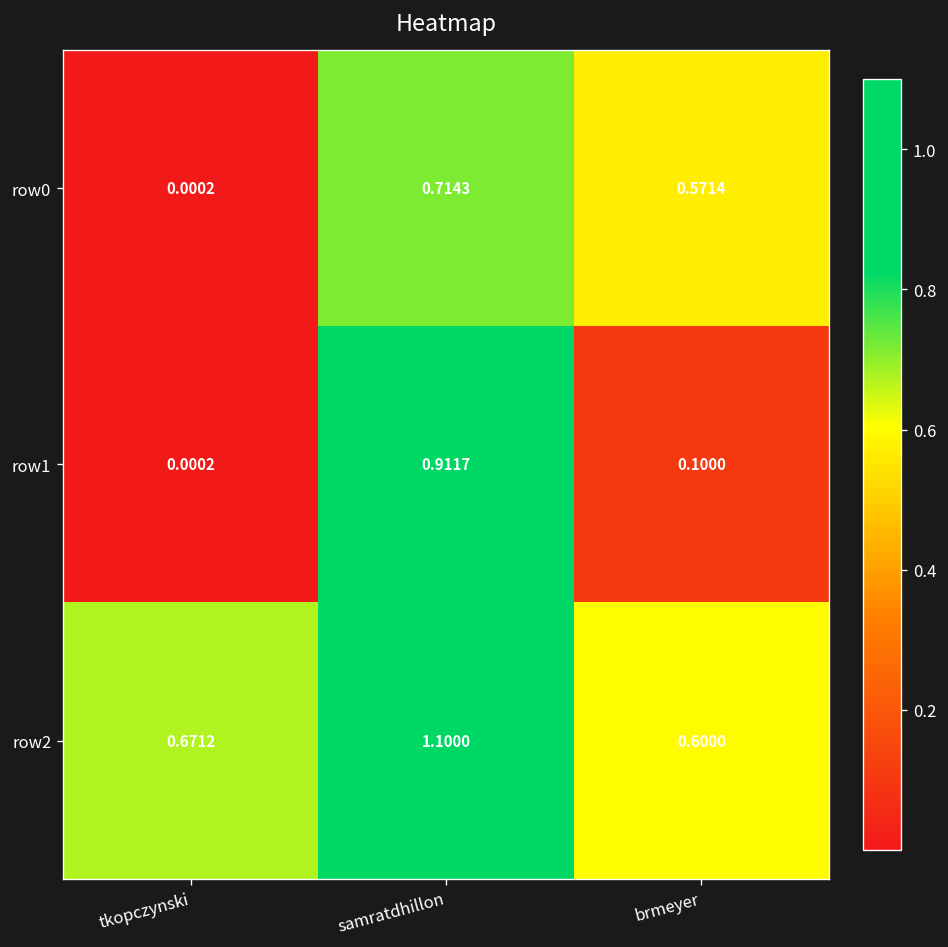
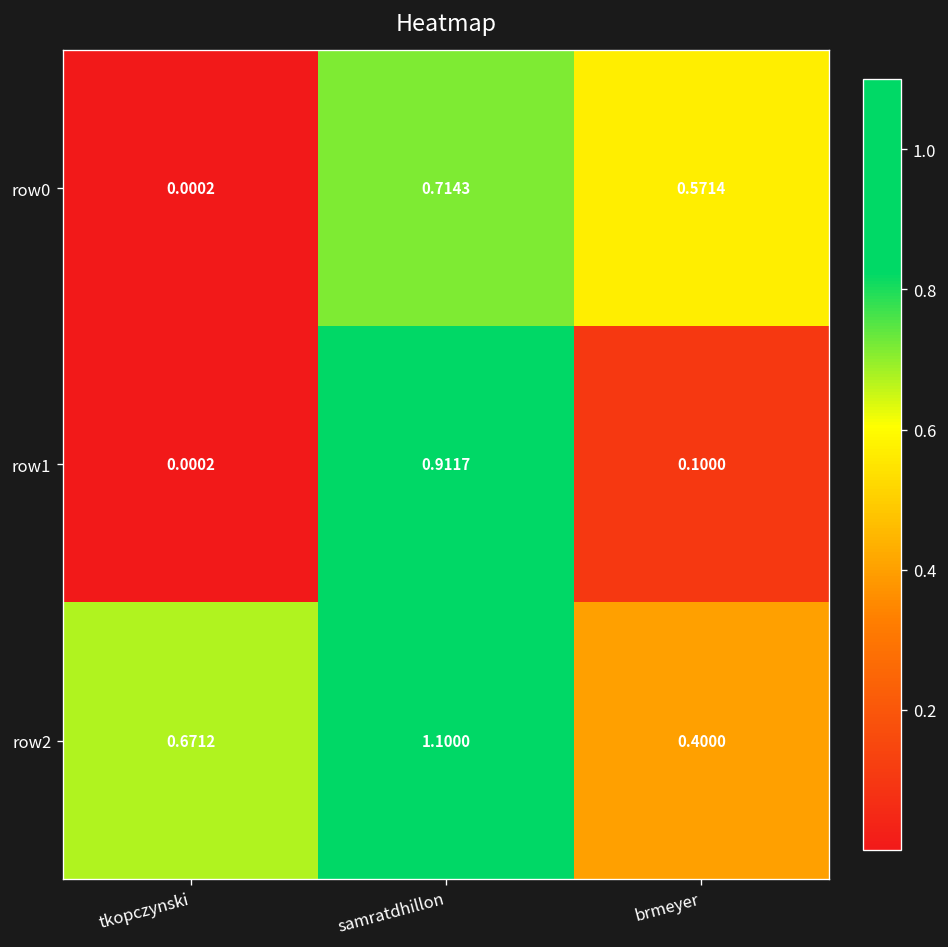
  {
    "row0": {
      "tkopczynski": 0.0002,
      "samratdhillon": 0.7143,
      "brmeyer": 0.5714
    },
    "row1": {
      "tkopczynski": 0.0002,
      "samratdhillon": 0.9117,
      "brmeyer": 0.1000
    },
    "row2": {
      "tkopczynski": 0.6712,
      "samratdhillon": 1.1000,
-     "brmeyer": 0.6000
+     "brmeyer": 0.4000
    }
  }
